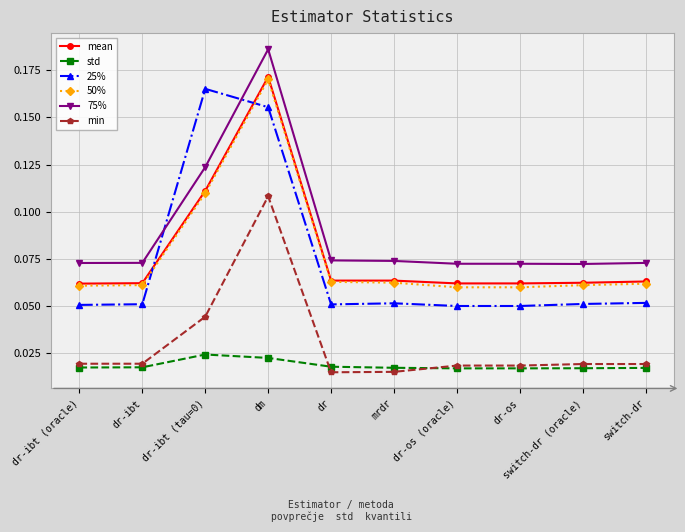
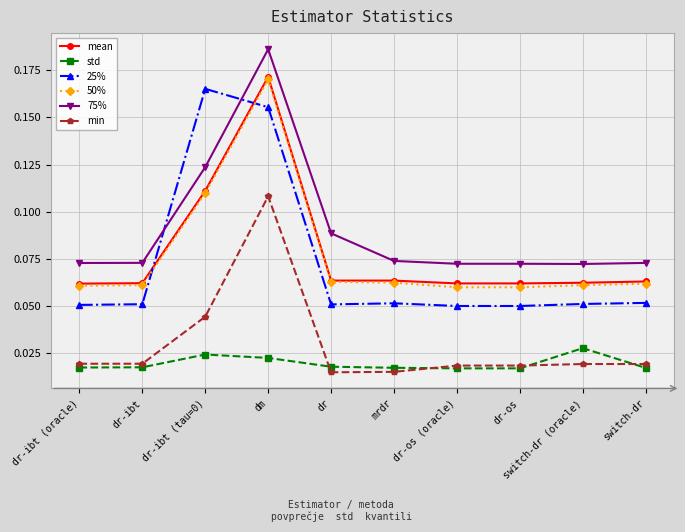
  {
    "mean": {
      "dr-os (oracle)": 0.062,
      "dr-os": 0.062
    },
    "std": {
      "dr-ibt (oracle)": 0.017,
      "dr-ibt": 0.017,
      "dr-ibt (tau=0)": 0.024,
      "dm": 0.022,
      "dr": 0.018,
      "mrdr": 0.017,
      "dr-os (oracle)": 0.017,
      "dr-os": 0.017,
-     "switch-dr (oracle)": 0.017,
+     "switch-dr (oracle)": 0.028,
      "switch-dr": 0.017
    },
    "25%": {
      "dr-ibt (oracle)": 0.051,
      "dr-ibt": 0.051,
      "dr-ibt (tau=0)": 0.165,
      "dm": 0.155,
      "dr": 0.051,
      "mrdr": 0.051,
      "dr-os (oracle)": 0.050,
      "dr-os": 0.050,
      "switch-dr (oracle)": 0.051,
      "switch-dr": 0.052
    },
    "50%": {
      "dr-os (oracle)": 0.060,
      "dr-os": 0.060
    },
    "75%": {
      "dr-ibt (oracle)": 0.073,
      "dr-ibt": 0.073,
      "dr-ibt (tau=0)": 0.124,
      "dm": 0.186,
-     "dr": 0.074,
+     "dr": 0.089,
      "mrdr": 0.074,
      "dr-os (oracle)": 0.072,
      "dr-os": 0.072,
      "switch-dr (oracle)": 0.072,
      "switch-dr": 0.073
    },
    "min": {
      "dr-ibt (oracle)": 0.019,
      "dr-ibt": 0.019,
      "dr-ibt (tau=0)": 0.044,
      "dm": 0.108,
      "dr": 0.015,
      "mrdr": 0.015,
      "dr-os (oracle)": 0.018,
      "dr-os": 0.018,
      "switch-dr (oracle)": 0.019,
      "switch-dr": 0.019
    }
  }
